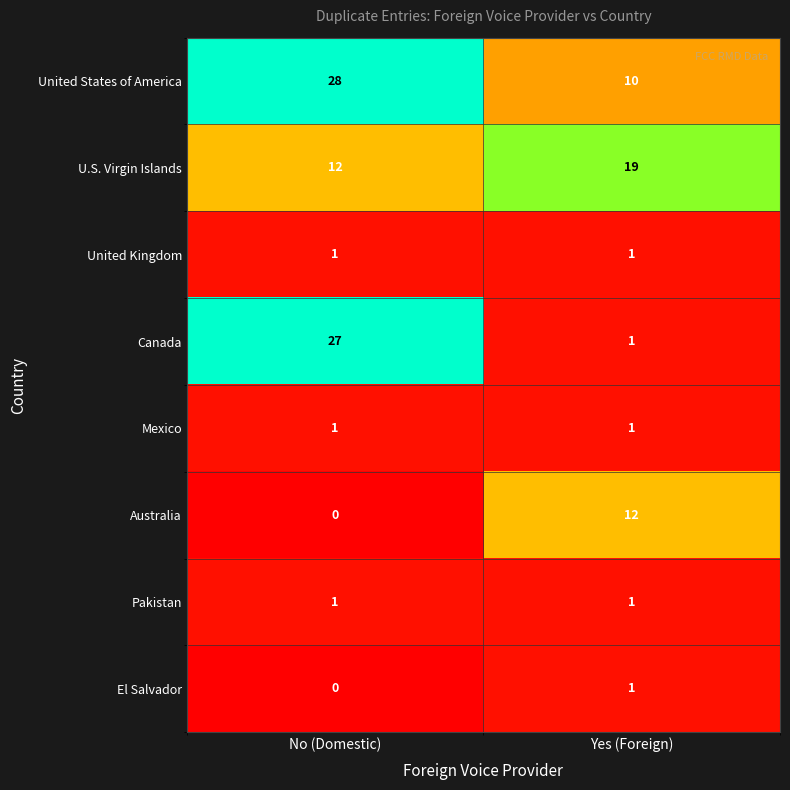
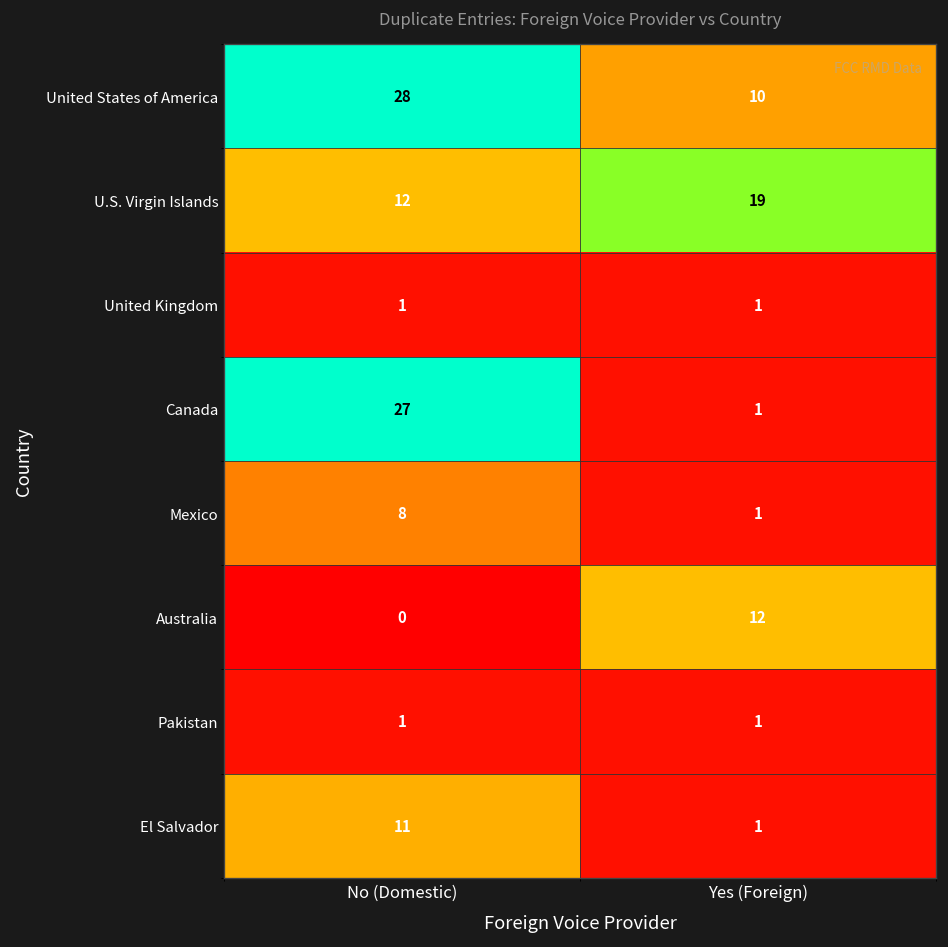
  {
    "United States of America": {
      "No (Domestic)": 28
    },
    "U.S. Virgin Islands": {
      "No (Domestic)": 12,
      "Yes (Foreign)": 19
    },
    "United Kingdom": {
      "No (Domestic)": 1,
      "Yes (Foreign)": 1
    },
    "Canada": {
      "No (Domestic)": 27,
      "Yes (Foreign)": 1
    },
    "Mexico": {
-     "No (Domestic)": 1,
+     "No (Domestic)": 8,
      "Yes (Foreign)": 1
    },
    "Australia": {
      "No (Domestic)": 0,
      "Yes (Foreign)": 12
    },
    "Pakistan": {
      "No (Domestic)": 1,
      "Yes (Foreign)": 1
    },
    "El Salvador": {
-     "No (Domestic)": 0,
+     "No (Domestic)": 11,
      "Yes (Foreign)": 1
    }
  }
